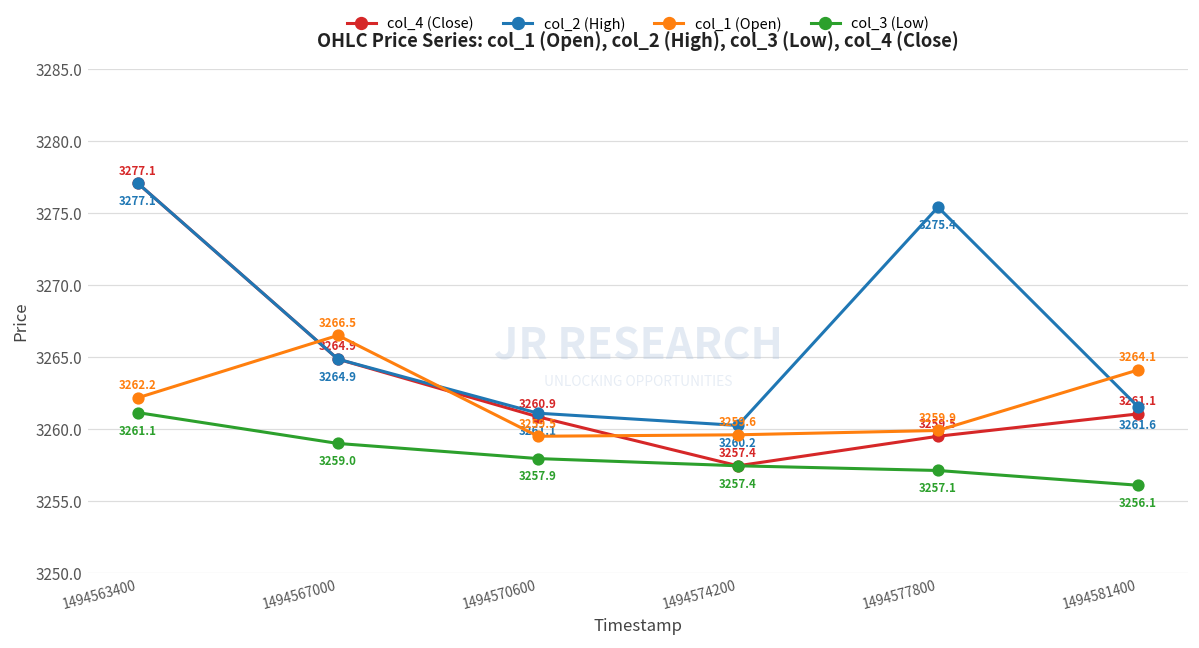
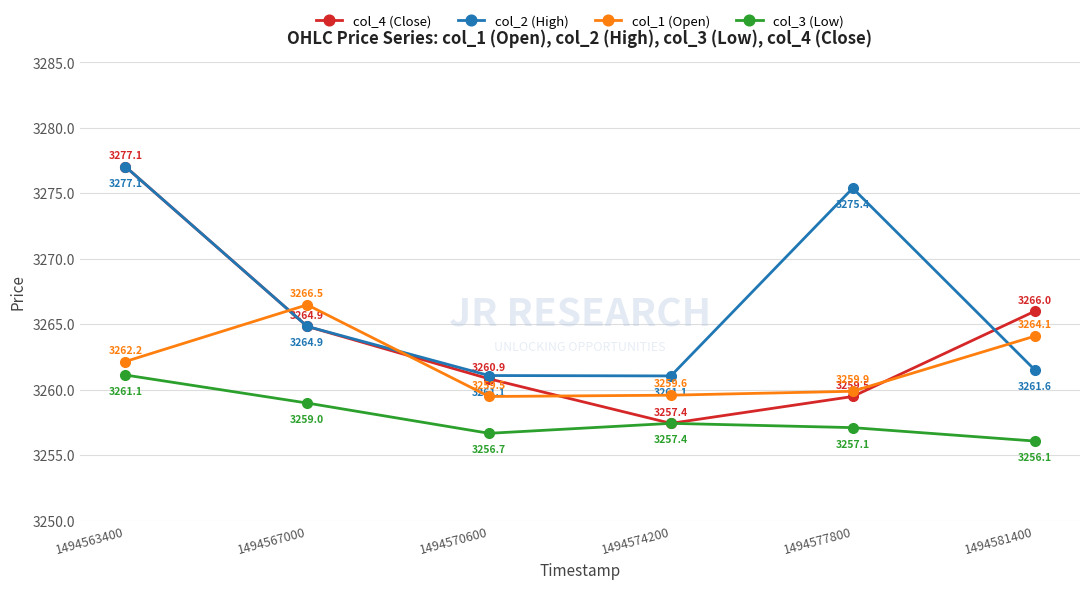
  {
    "col_4 (Close)": {
      "1494570600": 3260.9,
-     "1494581400": 3261.1
+     "1494581400": 3266.0
    },
    "col_2 (High)": {
-     "1494574200": 3260.2,
+     "1494574200": 3261.1,
      "1494577800": 3275.4,
      "1494581400": 3261.6
    },
    "col_1 (Open)": {
      "1494563400": 3262.2,
      "1494567000": 3266.5,
      "1494574200": 3259.6,
      "1494581400": 3264.1
    },
    "col_3 (Low)": {
      "1494563400": 3261.1,
      "1494567000": 3259.0,
-     "1494570600": 3257.9,
+     "1494570600": 3256.7,
      "1494577800": 3257.1,
      "1494581400": 3256.1
    }
  }
